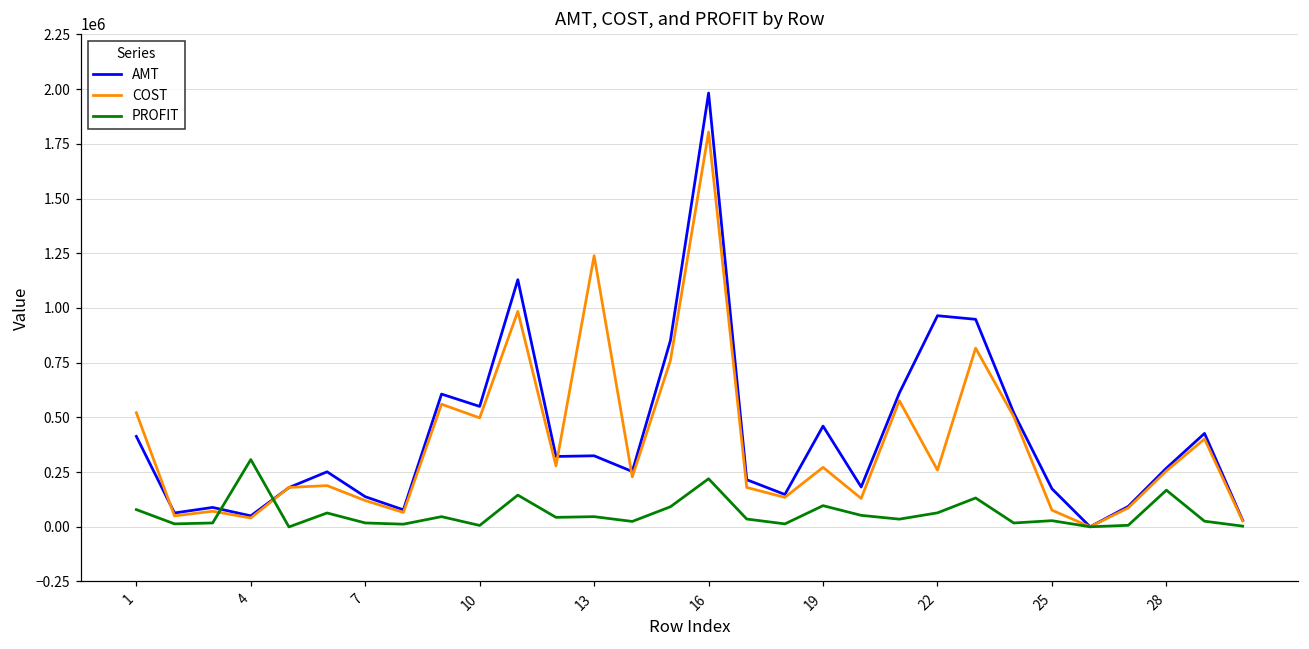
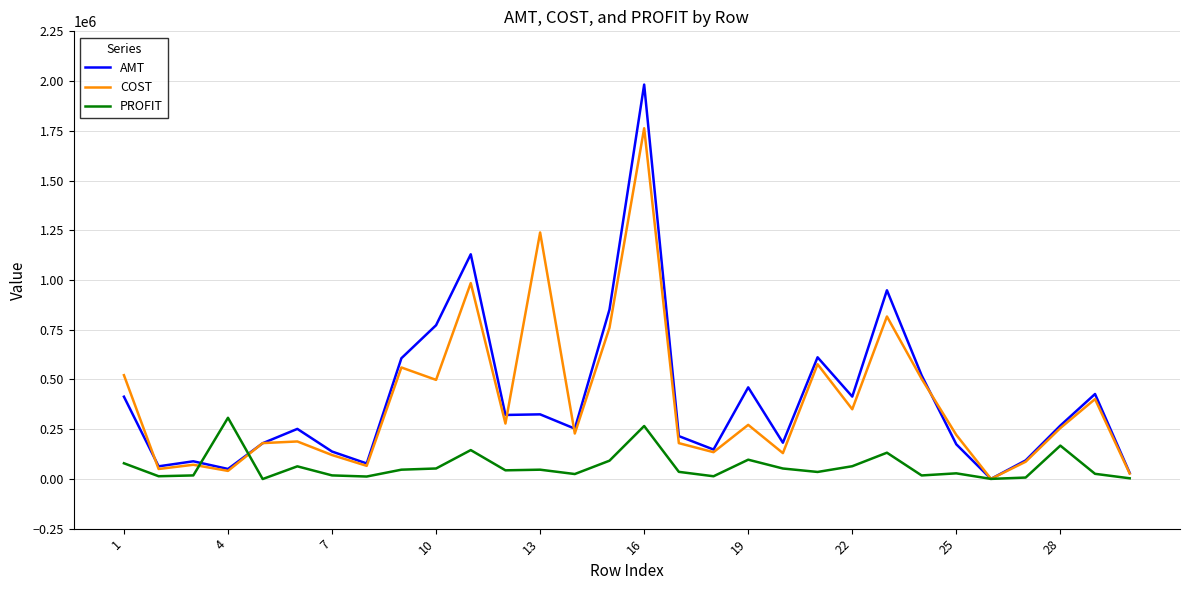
  {
    "AMT": {
      "1": 410000,
      "7": 140000,
-     "10": 550000,
+     "10": 770000,
      "13": 320000,
      "16": 1980000,
      "19": 460000,
-     "22": 960000,
+     "22": 410000,
      "25": 170000
    },
    "COST": {
      "1": 520000,
      "7": 120000,
      "10": 500000,
      "13": 1240000,
-     "16": 1800000,
+     "16": 1760000,
      "19": 270000,
-     "22": 260000,
-     "25": 80000
+     "22": 350000,
+     "25": 220000
    },
    "PROFIT": {
      "1": 80000,
      "4": 310000,
      "7": 20000,
-     "10": 10000,
+     "10": 50000,
      "13": 50000,
-     "16": 220000,
+     "16": 270000,
      "19": 100000,
      "22": 60000,
      "25": 30000,
      "28": 170000
    }
  }
